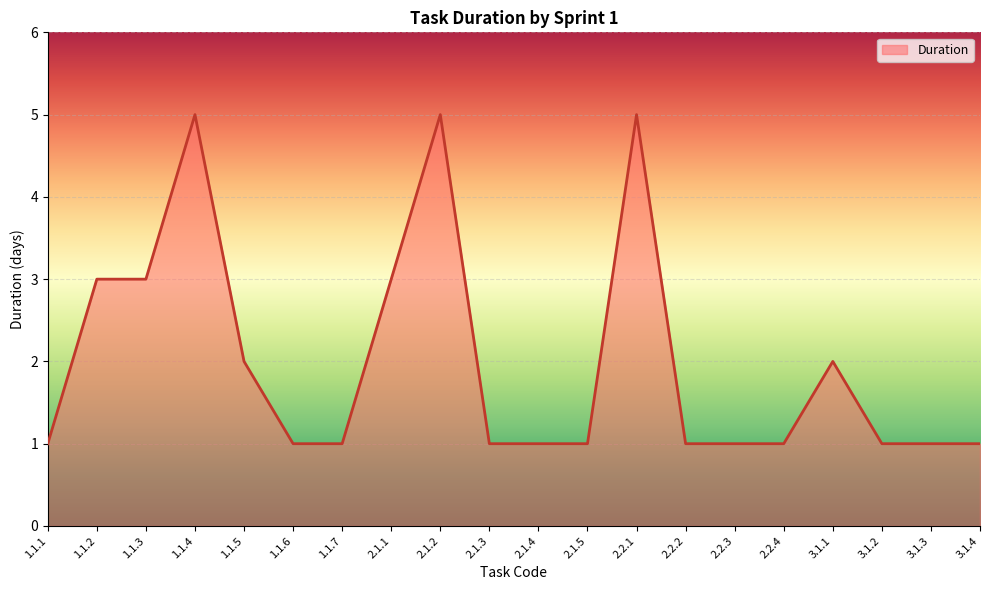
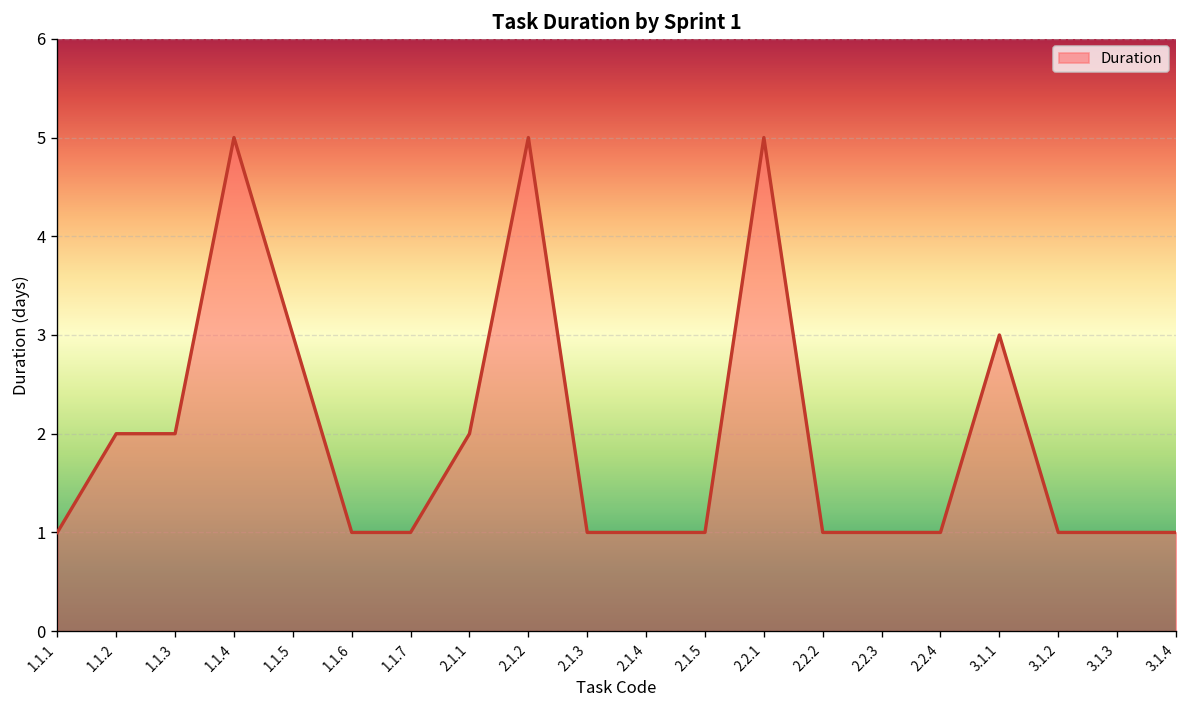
  {
    "1.1.1": 1,
-   "1.1.2": 3,
-   "1.1.3": 3,
+   "1.1.2": 2,
+   "1.1.3": 2,
    "1.1.4": 5,
-   "1.1.5": 2,
+   "1.1.5": 3,
    "1.1.6": 1,
    "1.1.7": 1,
-   "2.1.1": 3,
+   "2.1.1": 2,
    "2.1.2": 5,
    "2.1.3": 1,
    "2.1.4": 1,
    "2.1.5": 1,
    "2.2.1": 5,
    "2.2.2": 1,
    "2.2.3": 1,
    "2.2.4": 1,
-   "3.1.1": 2,
+   "3.1.1": 3,
    "3.1.2": 1,
    "3.1.3": 1,
    "3.1.4": 1
  }
